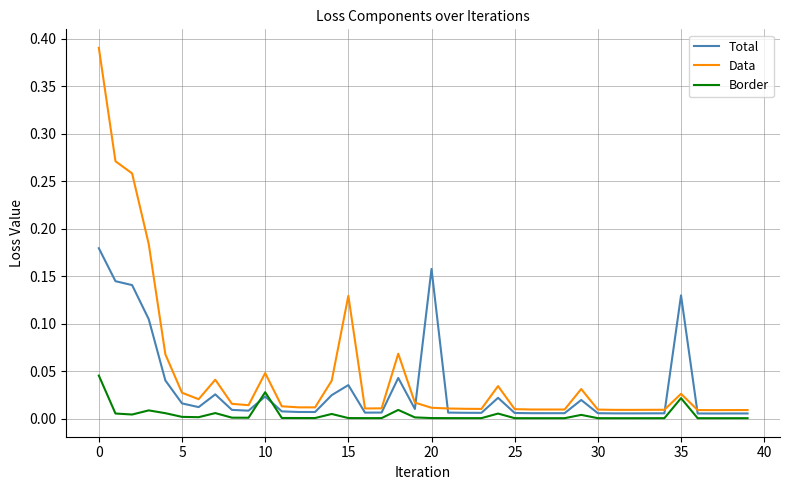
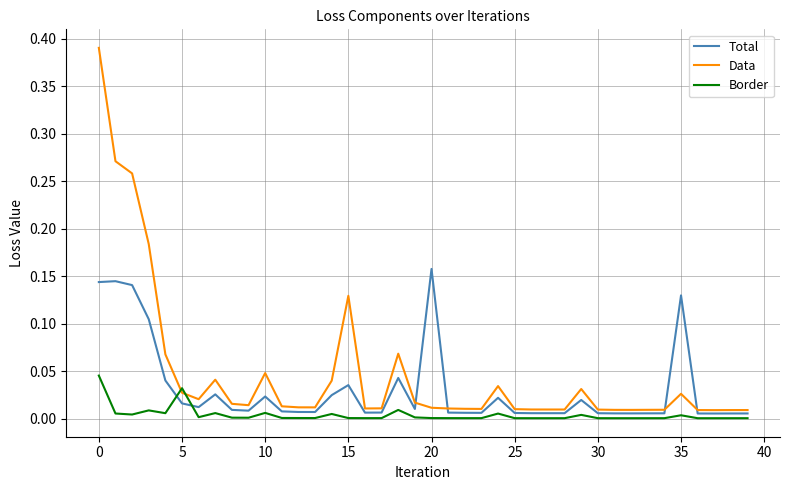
  {
    "Total": {
-     "0": 0.18,
+     "0": 0.14,
      "5": 0.02,
      "10": 0.02,
      "15": 0.04,
      "20": 0.16,
      "25": 0.01,
      "30": 0.01,
      "35": 0.13
    },
    "Data": {
      "0": 0.39,
      "5": 0.03,
      "10": 0.05,
      "15": 0.13,
      "20": 0.01,
      "25": 0.01,
      "30": 0.01,
      "35": 0.03
    },
    "Border": {
      "0": 0.05,
-     "5": 0.00,
-     "10": 0.03,
+     "5": 0.03,
+     "10": 0.01,
      "15": 0.00,
      "20": 0.00,
      "25": 0.00,
      "30": 0.00,
-     "35": 0.02
+     "35": 0.00
    }
  }
